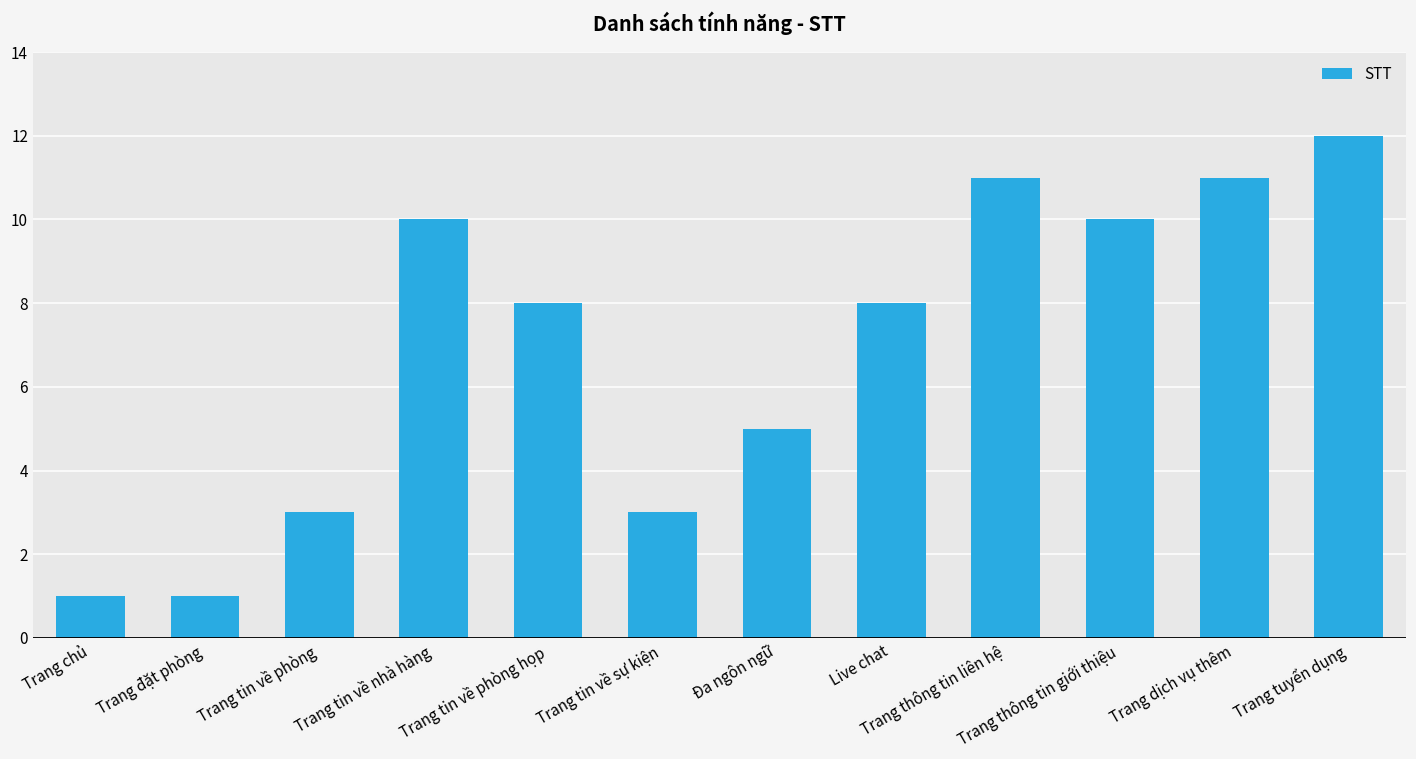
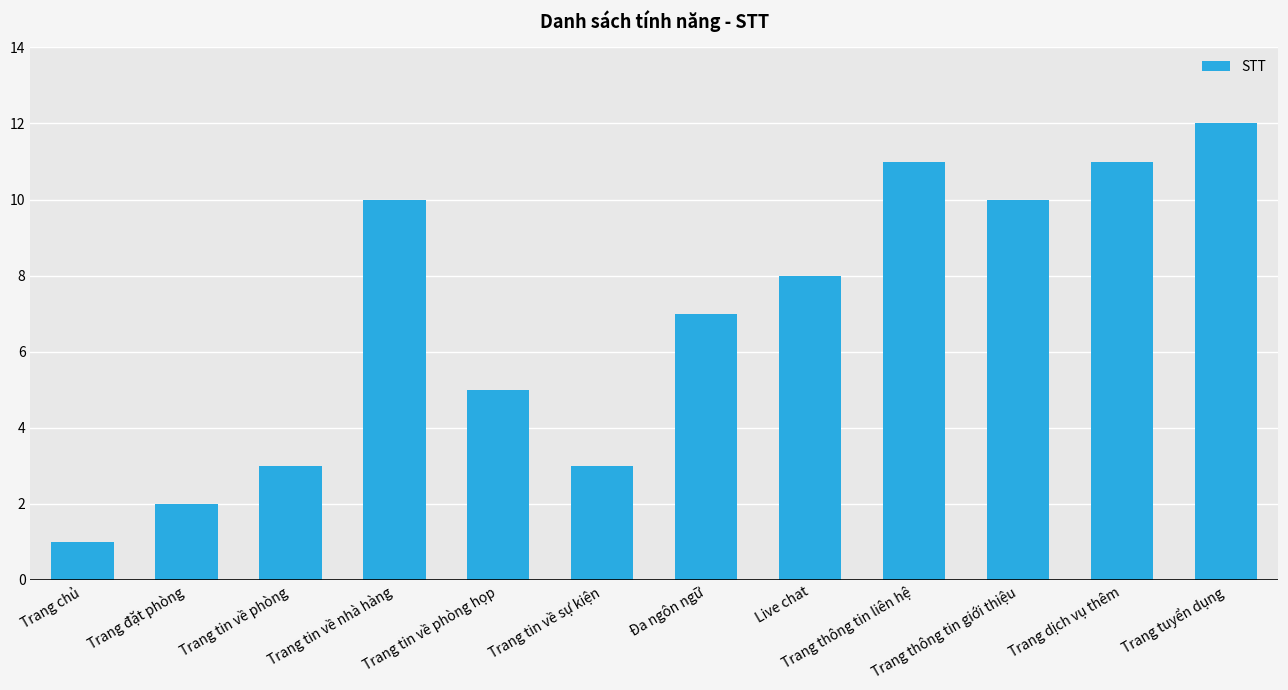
  {
    "Trang chủ": 1,
-   "Trang đặt phòng": 1,
+   "Trang đặt phòng": 2,
    "Trang tin về phòng": 3,
    "Trang tin về nhà hàng": 10,
-   "Trang tin về phòng họp": 8,
+   "Trang tin về phòng họp": 5,
    "Trang tin về sự kiện": 3,
-   "Đa ngôn ngữ": 5,
+   "Đa ngôn ngữ": 7,
    "Live chat": 8,
    "Trang thông tin liên hệ": 11,
    "Trang thông tin giới thiệu": 10,
    "Trang dịch vụ thêm": 11,
    "Trang tuyển dụng": 12
  }
